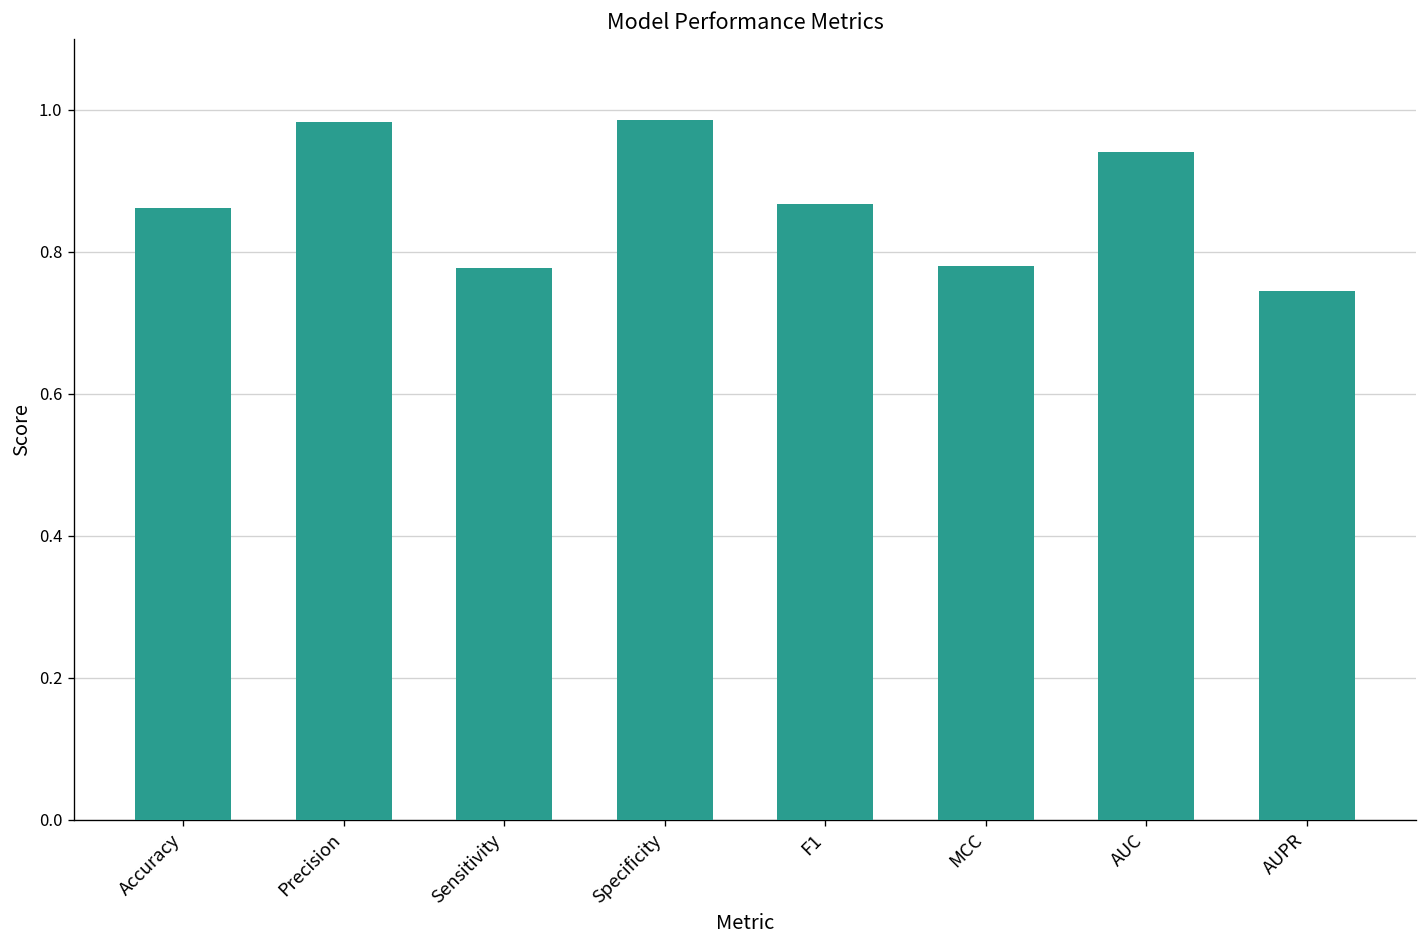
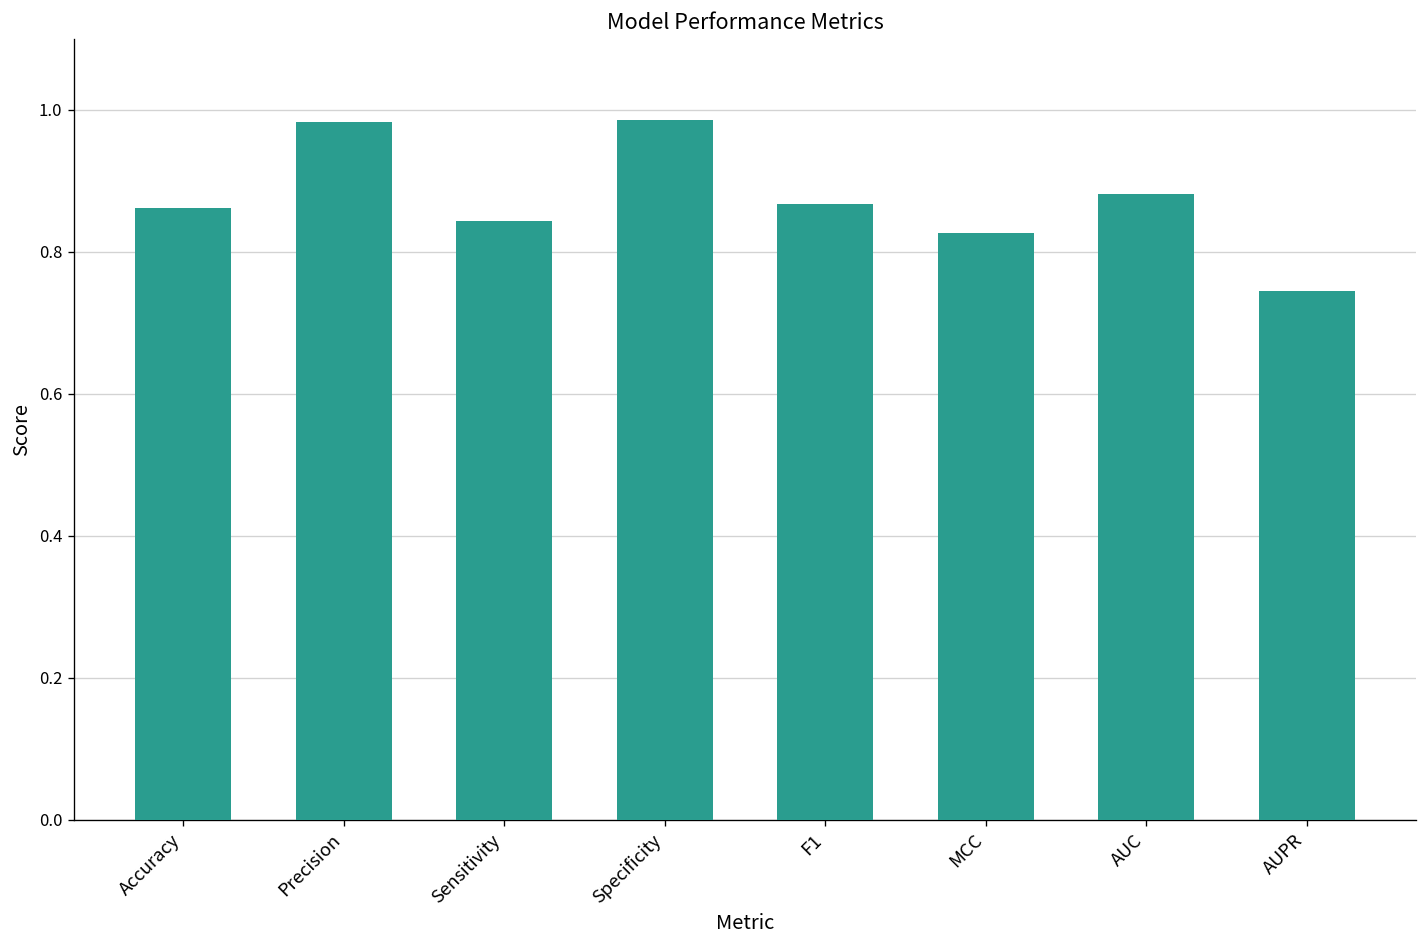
  {
    "Accuracy": 0.86,
    "Precision": 0.98,
-   "Sensitivity": 0.78,
+   "Sensitivity": 0.84,
    "Specificity": 0.99,
    "F1": 0.87,
-   "MCC": 0.78,
-   "AUC": 0.94,
+   "MCC": 0.83,
+   "AUC": 0.88,
    "AUPR": 0.74
  }
